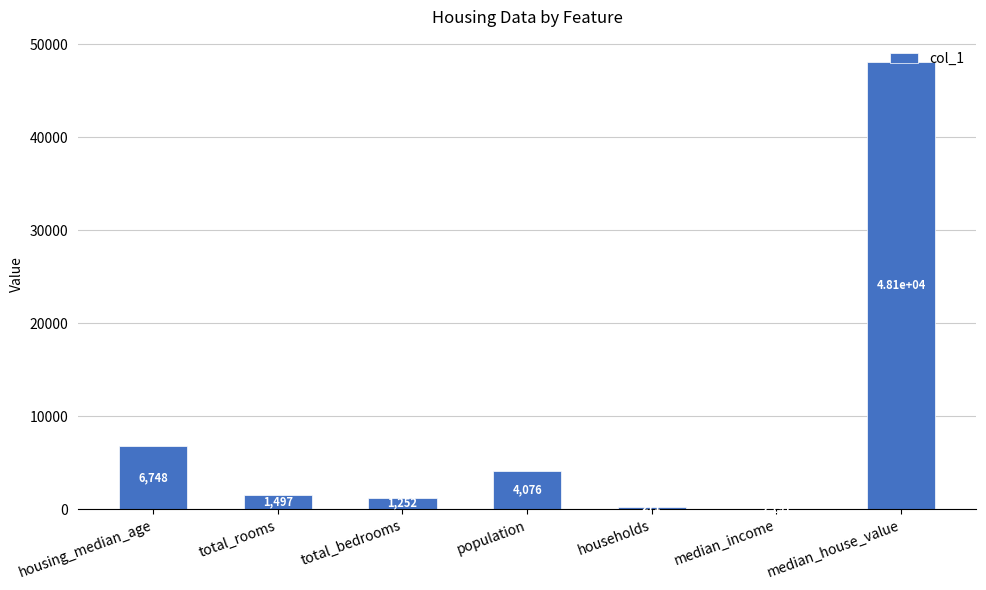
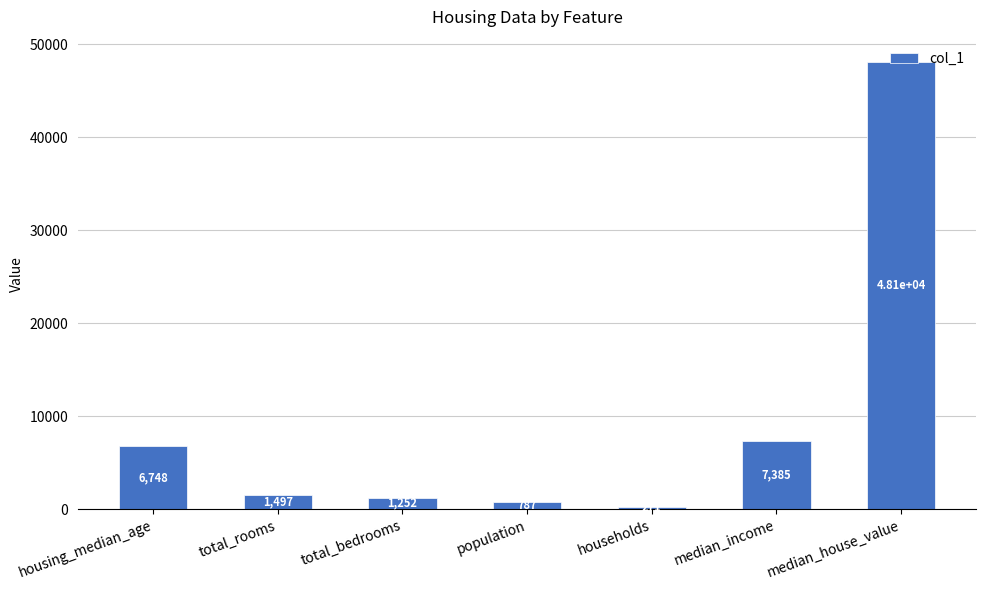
  {
-   "population": 4000,
+   "population": 1000,
    "households": 0,
-   "median_income": 0
+   "median_income": 7000
  }
